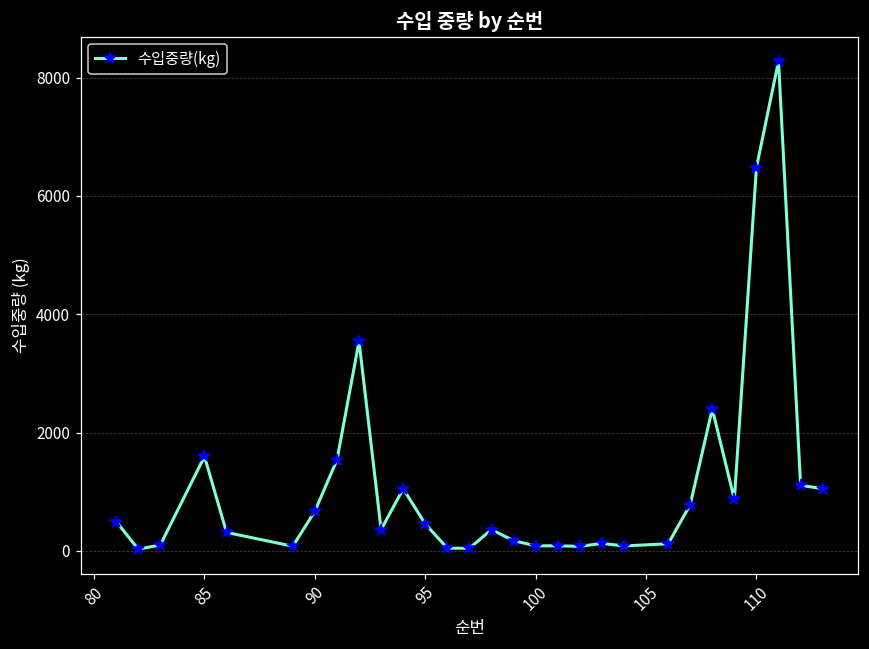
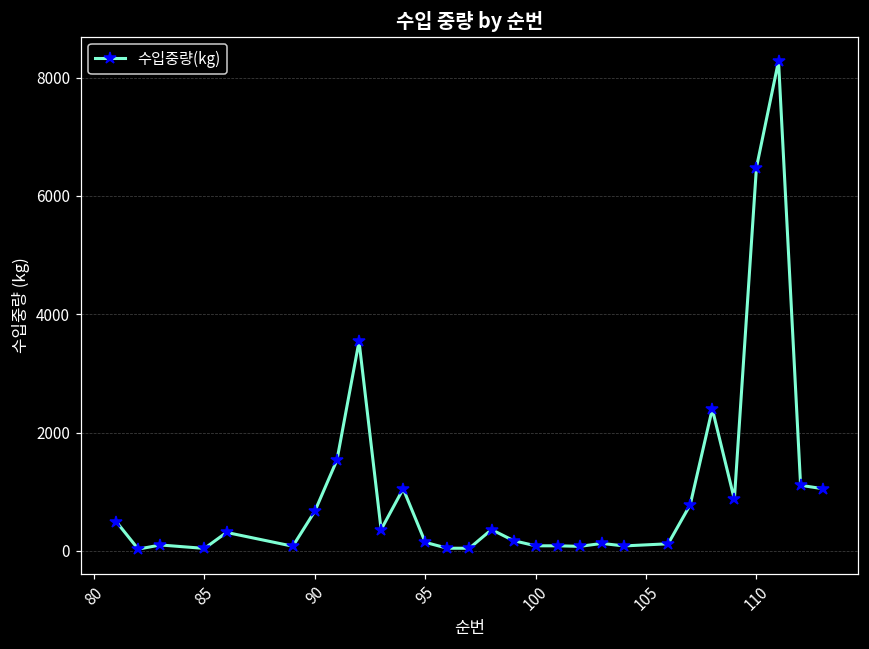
  {
-   "85": 1600,
+   "85": 0,
    "90": 700,
-   "95": 500,
+   "95": 100,
    "100": 100,
    "110": 6500
  }
